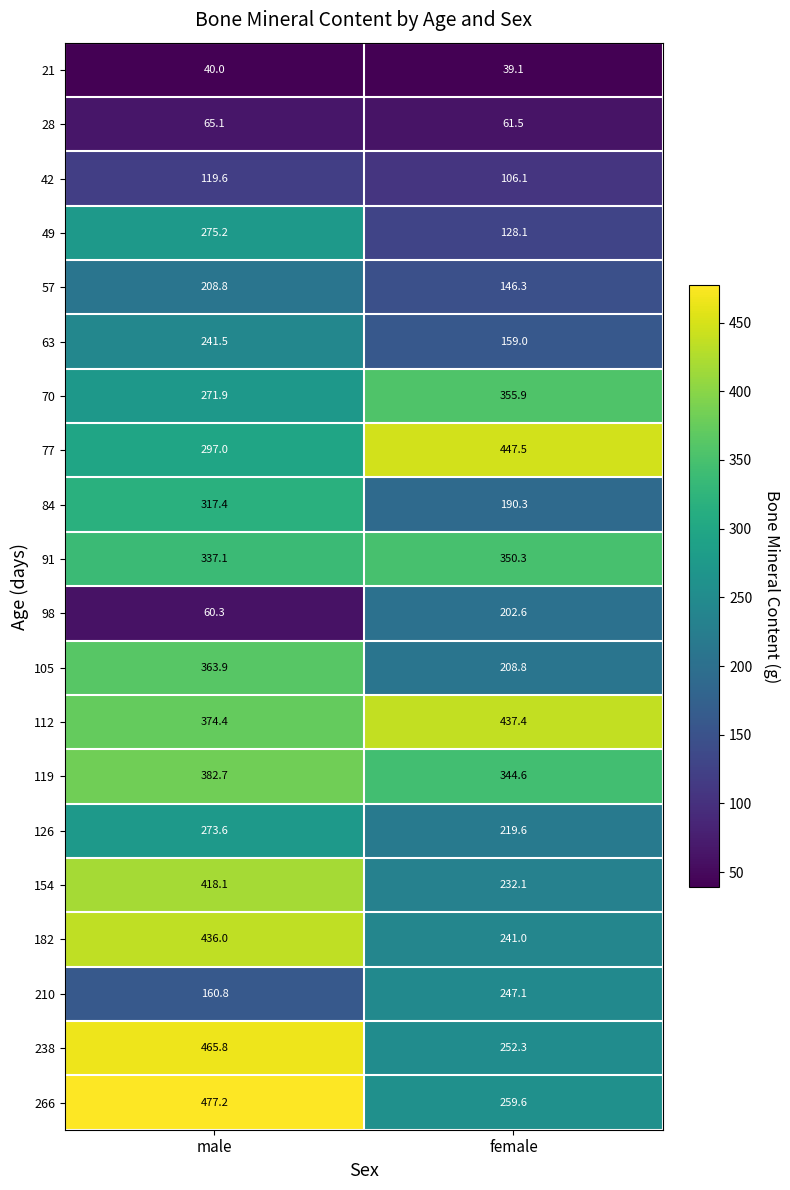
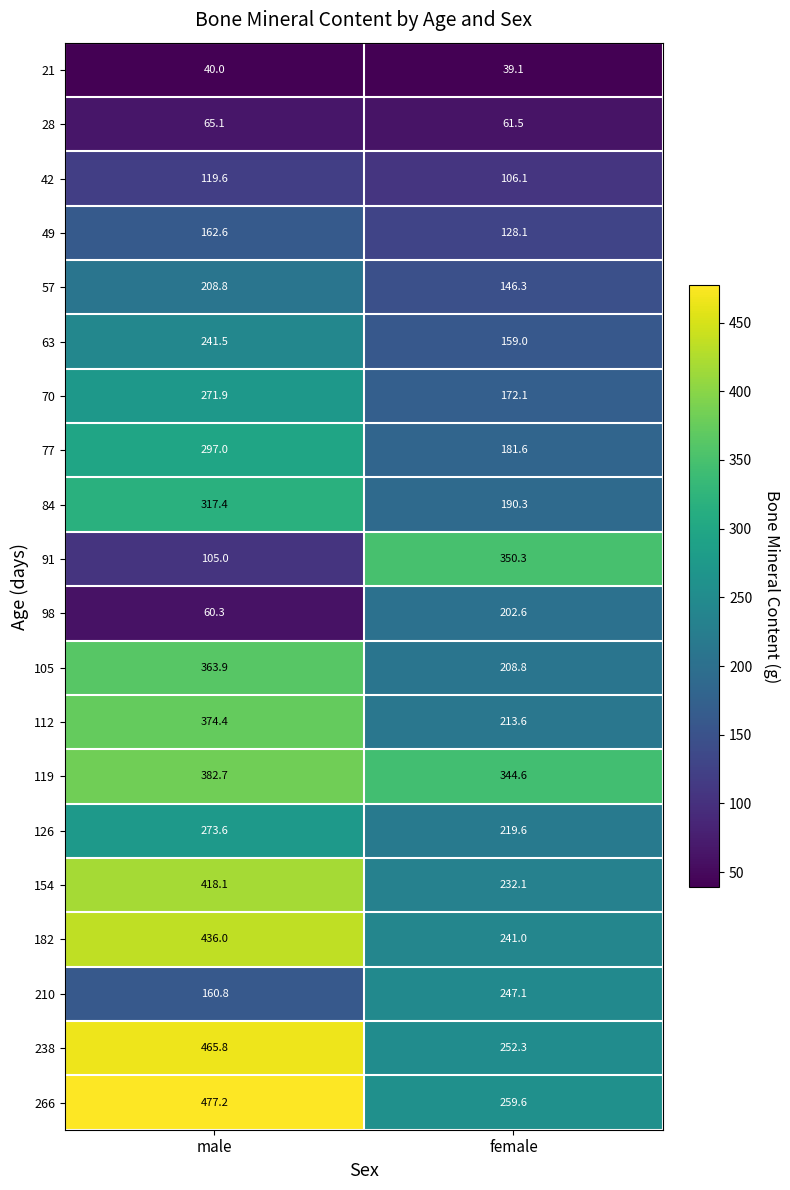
  {
    "21": {
      "male": 40.0,
      "female": 39.1
    },
    "28": {
      "male": 65.1,
      "female": 61.5
    },
    "42": {
      "male": 119.6,
      "female": 106.1
    },
    "49": {
-     "male": 275.2,
+     "male": 162.6,
      "female": 128.1
    },
    "57": {
      "male": 208.8,
      "female": 146.3
    },
    "63": {
      "male": 241.5,
      "female": 159.0
    },
    "70": {
      "male": 271.9,
-     "female": 355.9
+     "female": 172.1
    },
    "77": {
      "male": 297.0,
-     "female": 447.5
+     "female": 181.6
    },
    "84": {
      "male": 317.4,
      "female": 190.3
    },
    "91": {
-     "male": 337.1,
+     "male": 105.0,
      "female": 350.3
    },
    "98": {
      "male": 60.3,
      "female": 202.6
    },
    "105": {
      "male": 363.9,
      "female": 208.8
    },
    "112": {
      "male": 374.4,
-     "female": 437.4
+     "female": 213.6
    },
    "119": {
      "male": 382.7,
      "female": 344.6
    },
    "126": {
      "male": 273.6,
      "female": 219.6
    },
    "154": {
      "male": 418.1,
      "female": 232.1
    },
    "182": {
      "male": 436.0,
      "female": 241.0
    },
    "210": {
      "male": 160.8,
      "female": 247.1
    },
    "238": {
      "male": 465.8,
      "female": 252.3
    },
    "266": {
      "male": 477.2,
      "female": 259.6
    }
  }
